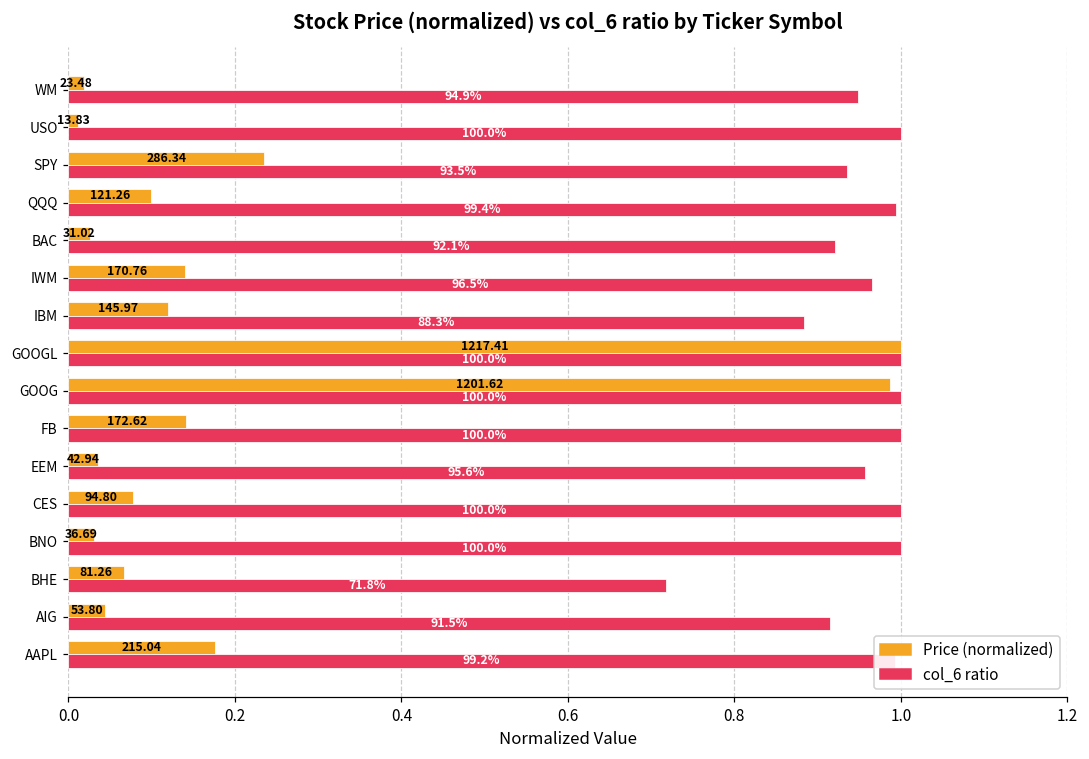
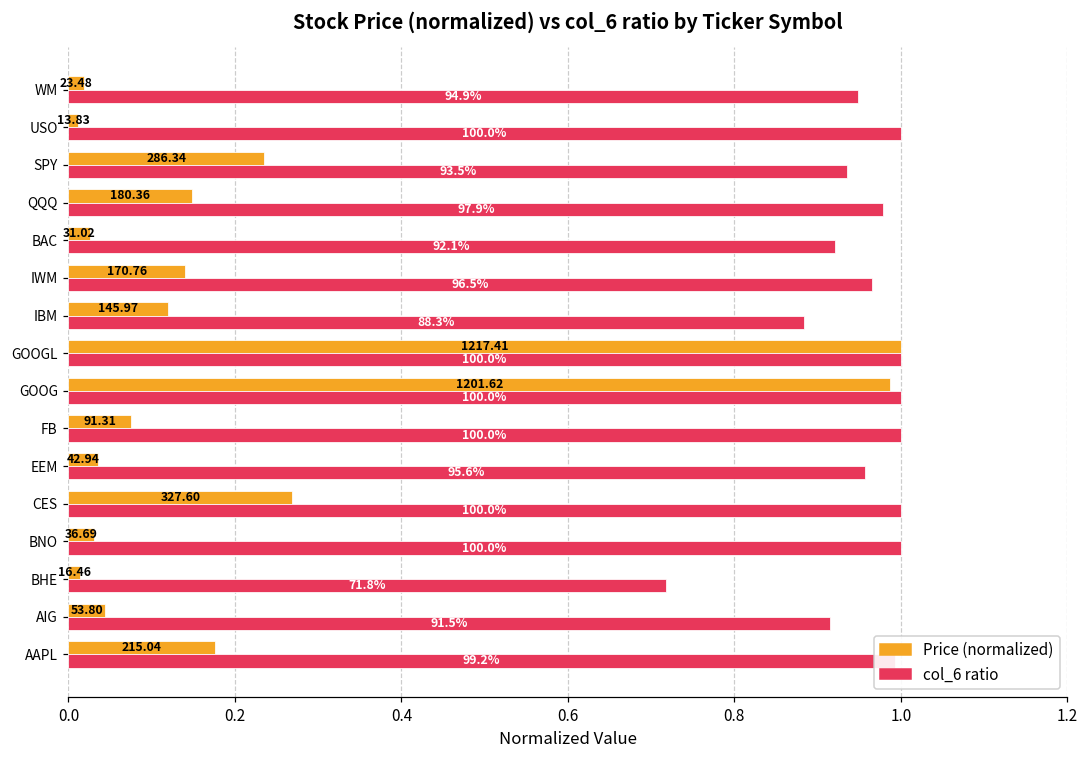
  {
    "Price (normalized)": {
-     "QQQ": "121.26",
-     "FB": "172.62",
-     "CES": "94.80",
-     "BHE": "81.26"
+     "QQQ": "180.36",
+     "FB": "91.31",
+     "CES": "327.60",
+     "BHE": "16.46"
    },
    "col_6 ratio": {
      "WM": "94.9%",
      "USO": "100.0%",
      "SPY": "93.5%",
-     "QQQ": "99.4%",
+     "QQQ": "97.9%",
      "BAC": "92.1%",
      "IWM": "96.5%",
      "IBM": "88.3%",
      "GOOGL": "100.0%",
      "GOOG": "100.0%",
      "FB": "100.0%",
      "EEM": "95.6%",
      "CES": "100.0%",
      "BNO": "100.0%",
      "BHE": "71.8%",
      "AIG": "91.5%"
    }
  }
